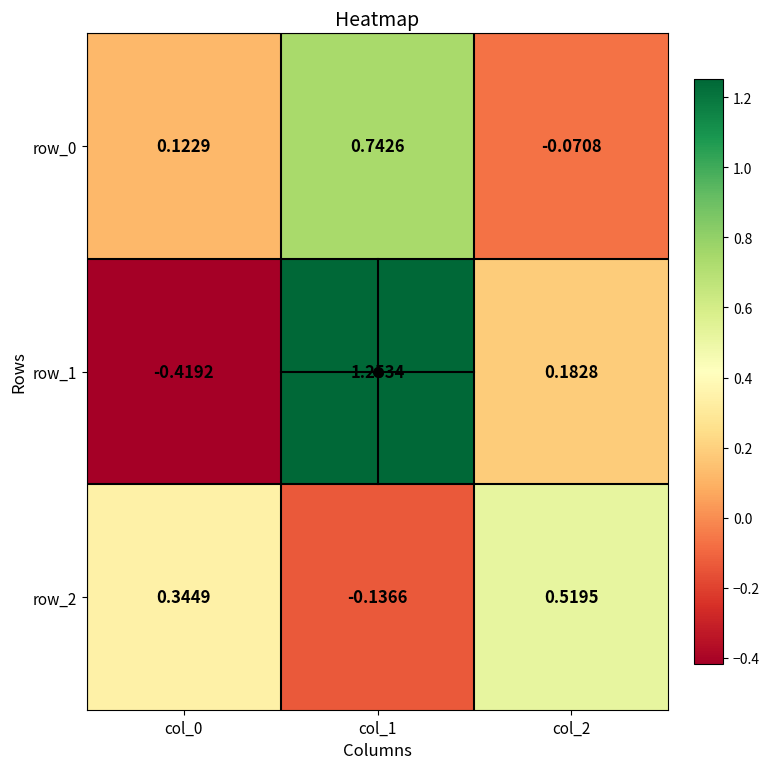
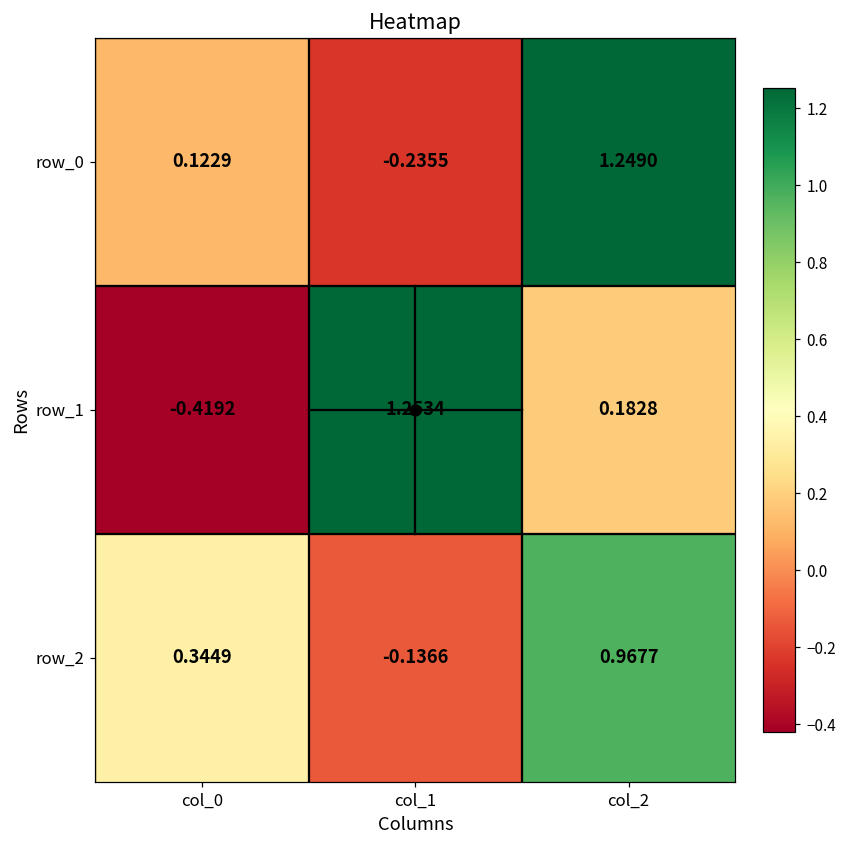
  {
    "row_0": {
      "col_0": 0.1229,
-     "col_1": 0.7426,
-     "col_2": -0.0708
+     "col_1": -0.2355,
+     "col_2": 1.2490
    },
    "row_1": {
      "col_0": -0.4192,
      "col_2": 0.1828
    },
    "row_2": {
      "col_0": 0.3449,
      "col_1": -0.1366,
-     "col_2": 0.5195
+     "col_2": 0.9677
    }
  }
